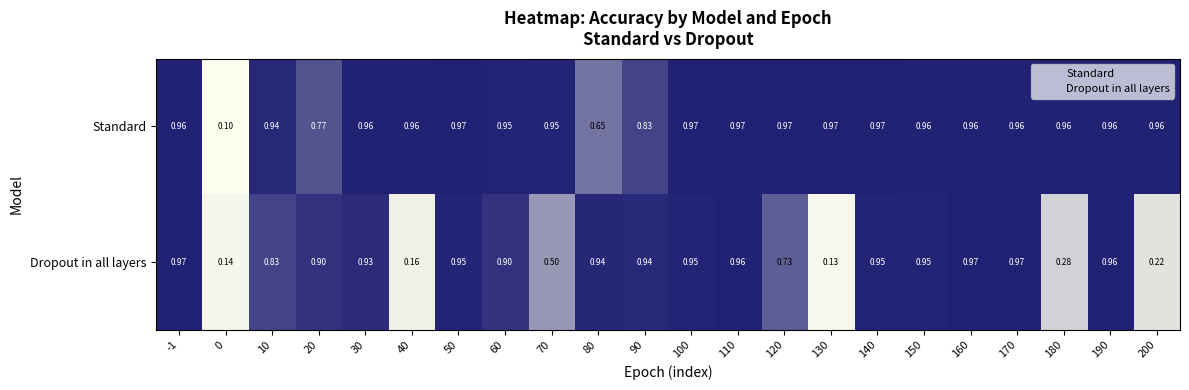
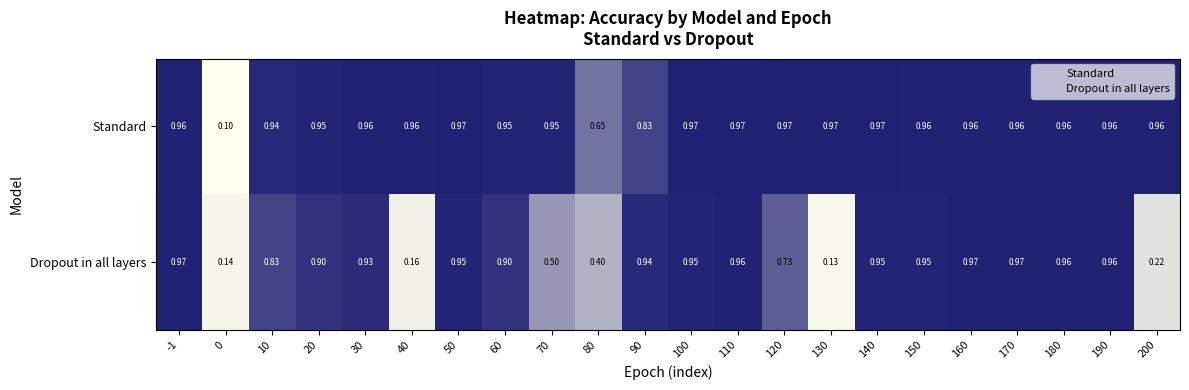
  {
    "Standard": {
      "-1": 0.96,
      "0": 0.10,
      "10": 0.94,
-     "20": 0.77,
+     "20": 0.95,
      "30": 0.96,
      "40": 0.96,
      "50": 0.97,
      "60": 0.95,
      "70": 0.95,
      "80": 0.65,
      "90": 0.83,
      "100": 0.97,
      "110": 0.97,
      "120": 0.97,
      "130": 0.97,
      "140": 0.97,
      "150": 0.96,
      "160": 0.96,
      "170": 0.96,
      "180": 0.96,
      "190": 0.96,
      "200": 0.96
    },
    "Dropout in all layers": {
      "-1": 0.97,
      "0": 0.14,
      "10": 0.83,
      "20": 0.90,
      "30": 0.93,
      "40": 0.16,
      "50": 0.95,
      "60": 0.90,
      "70": 0.50,
-     "80": 0.94,
+     "80": 0.40,
      "90": 0.94,
      "100": 0.95,
      "110": 0.96,
      "120": 0.73,
      "130": 0.13,
      "140": 0.95,
      "150": 0.95,
      "160": 0.97,
      "170": 0.97,
-     "180": 0.28,
+     "180": 0.96,
      "190": 0.96,
      "200": 0.22
    }
  }
